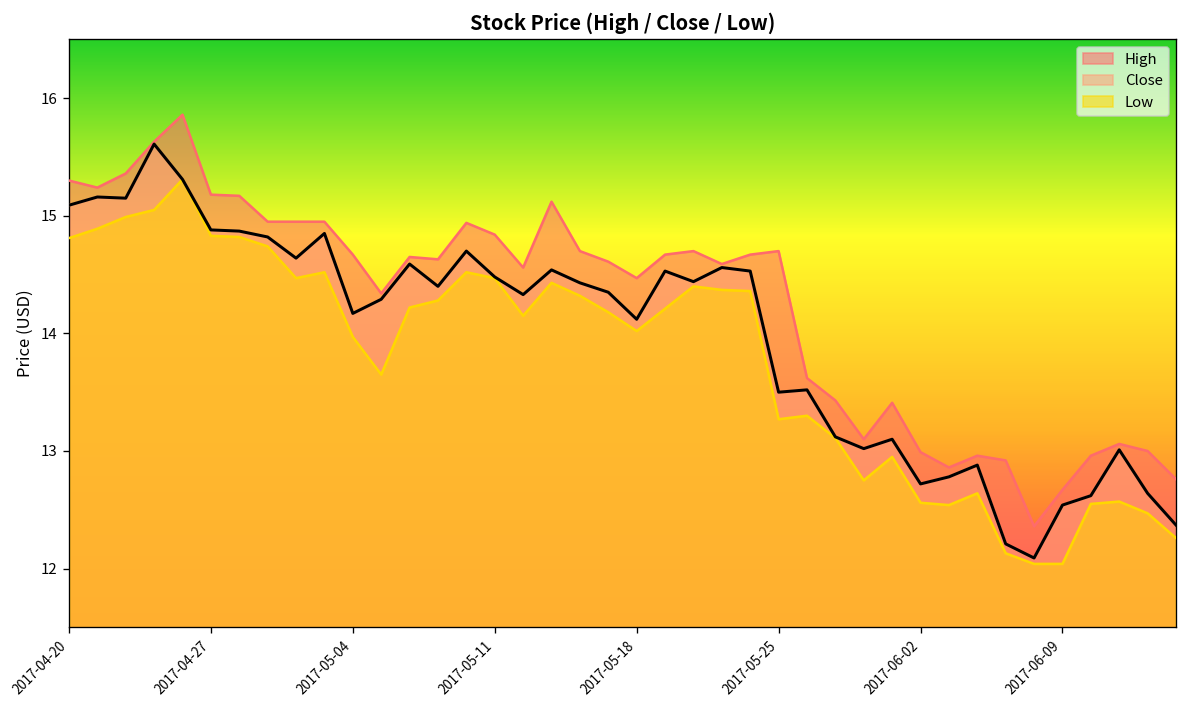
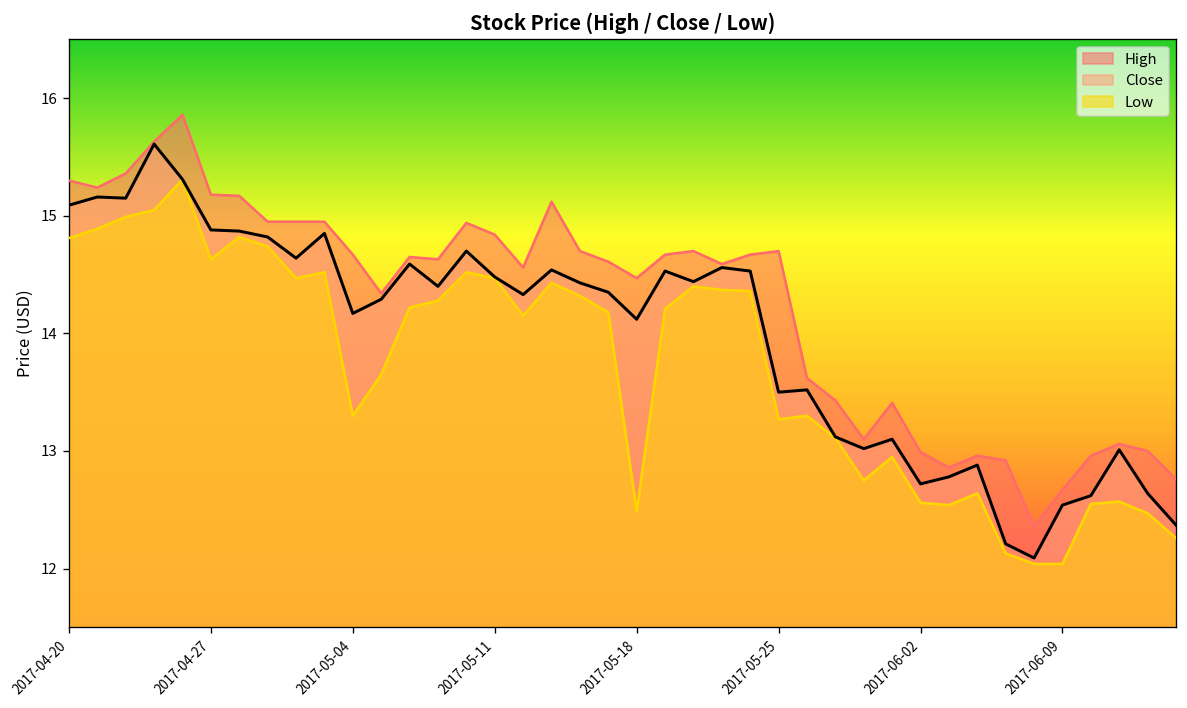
  {
    "Low": {
      "2017-04-20": 14.8,
-     "2017-04-27": 14.8,
-     "2017-05-04": 14.0,
-     "2017-05-18": 14.0,
+     "2017-04-27": 14.6,
+     "2017-05-04": 13.3,
+     "2017-05-18": 12.5,
      "2017-05-25": 13.3,
      "2017-06-02": 12.6,
      "2017-06-09": 12.0
    }
  }
